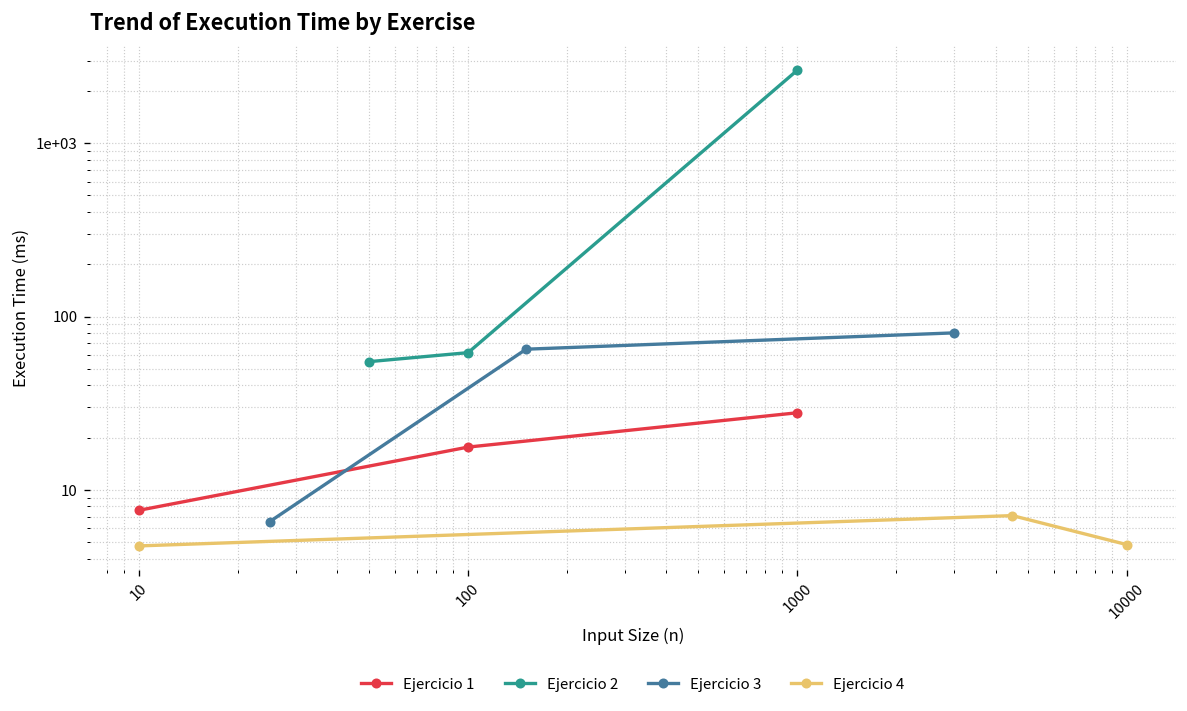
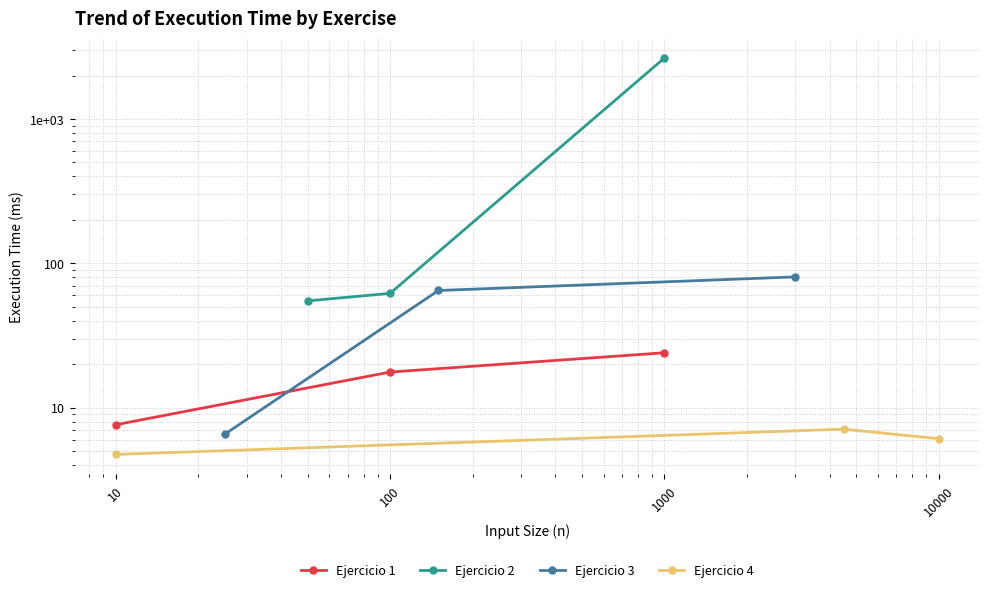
  {
    "Ejercicio 1": {
      "10": 8,
      "100": 18,
-     "1000": 28
+     "1000": 24
    },
    "Ejercicio 4": {
      "10": 4.7,
-     "10000": 4.8
+     "10000": 6.1
    }
  }
